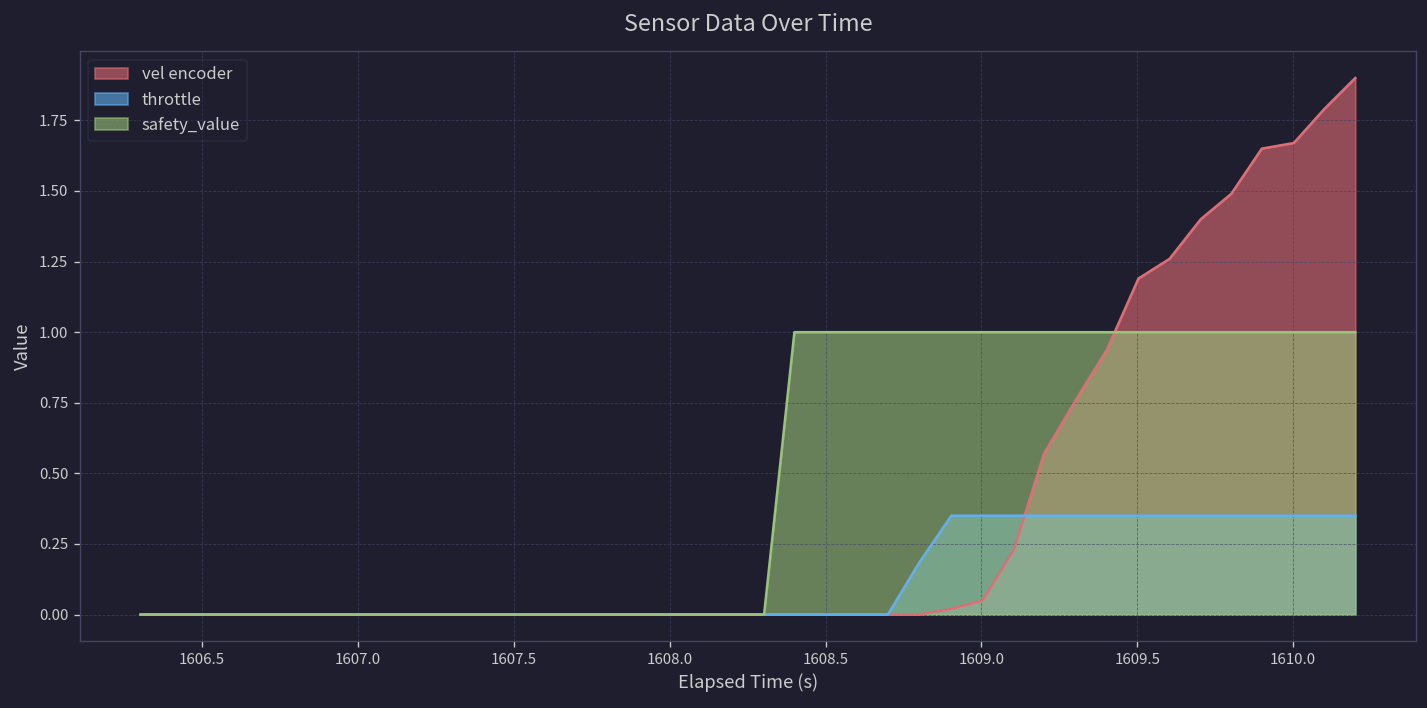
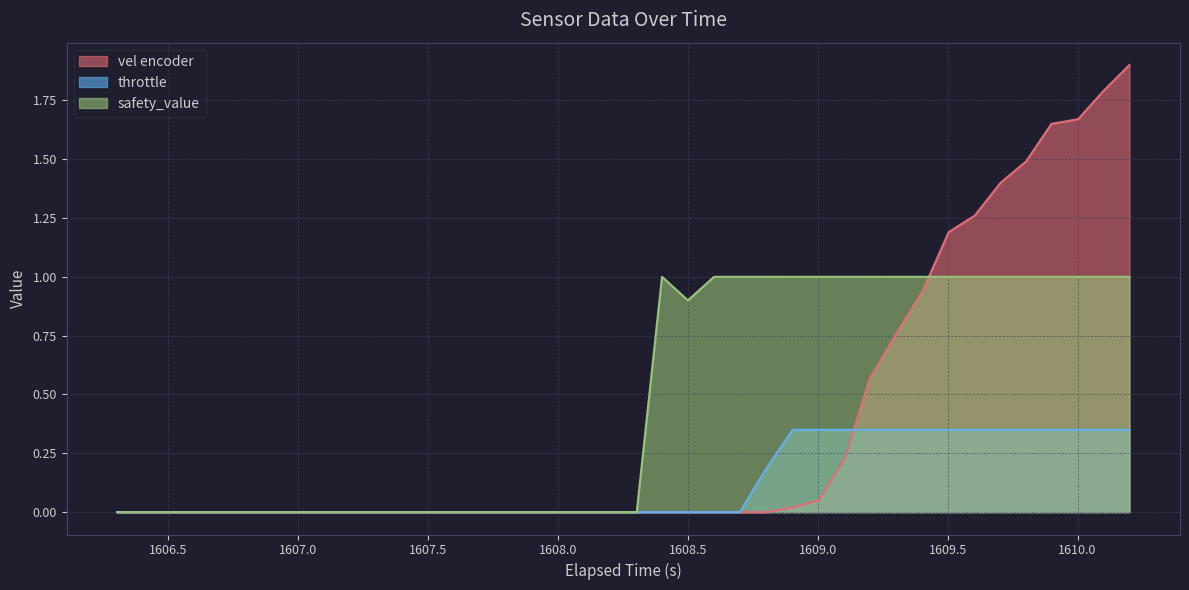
  {
    "safety_value": {
-     "1608.5": 1.0
+     "1608.5": 0.9
    }
  }
